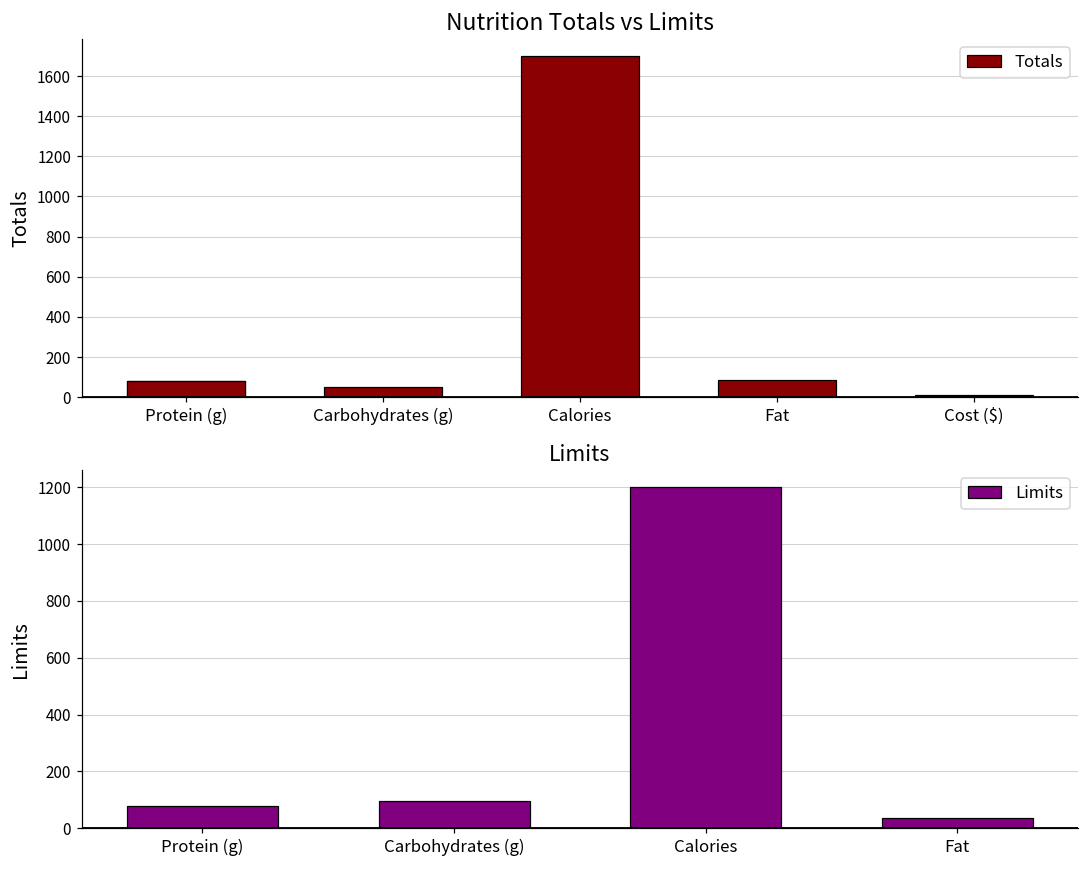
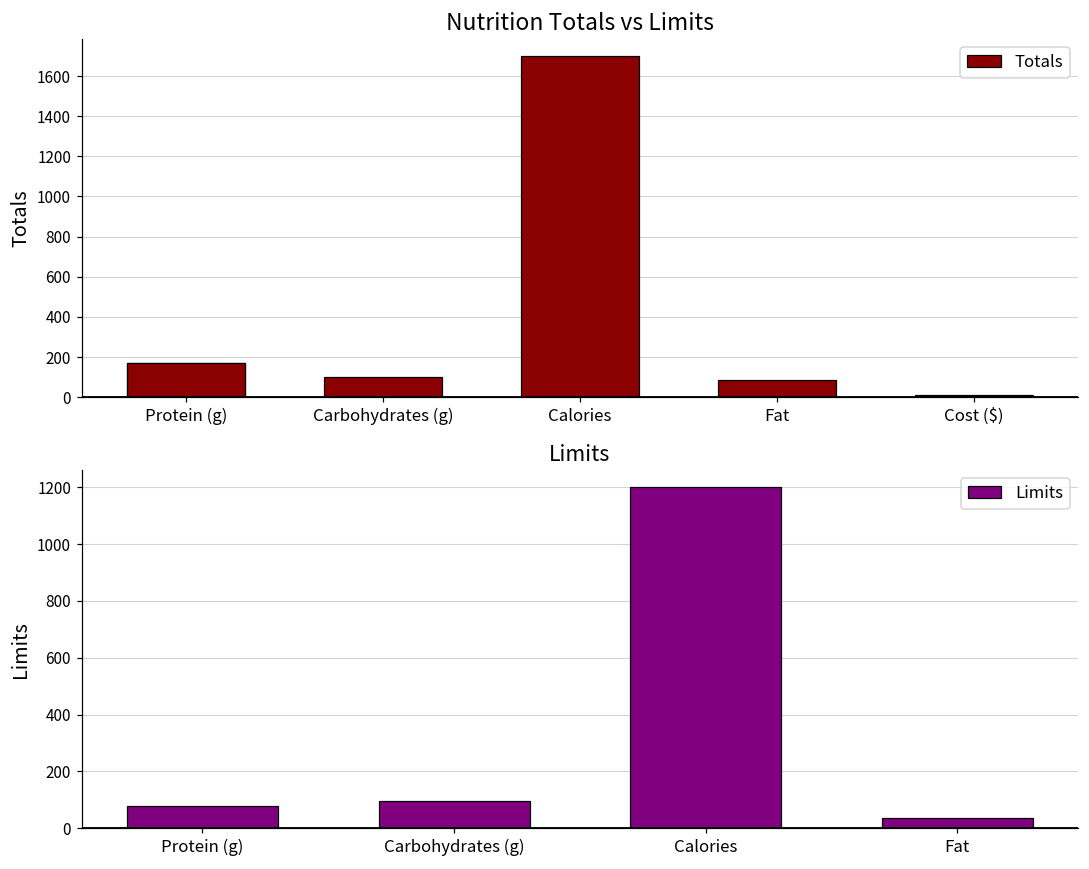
  {
    "Nutrition Totals vs Limits": {
-     "Protein (g)": 80,
-     "Carbohydrates (g)": 50,
+     "Protein (g)": 170,
+     "Carbohydrates (g)": 100,
      "Calories": 1700,
      "Fat": 90
    },
    "Limits": {
      "Protein (g)": 80,
      "Carbohydrates (g)": 100,
      "Calories": 1200,
      "Fat": 40
    }
  }
